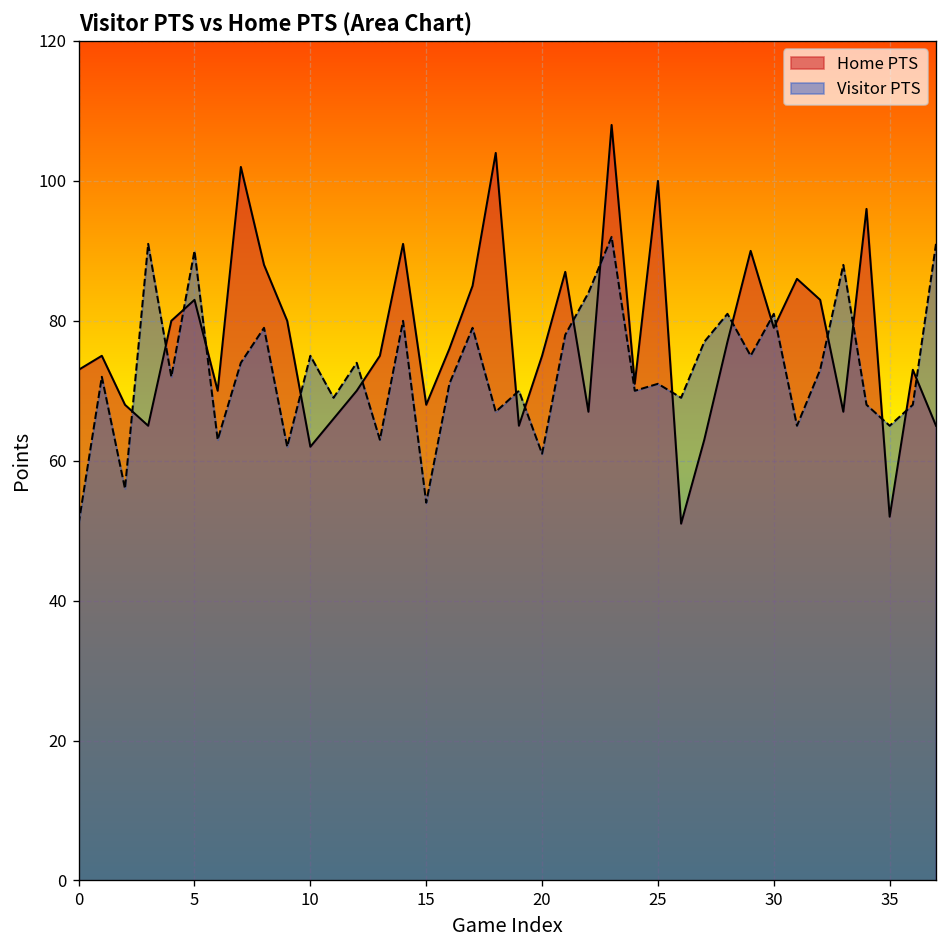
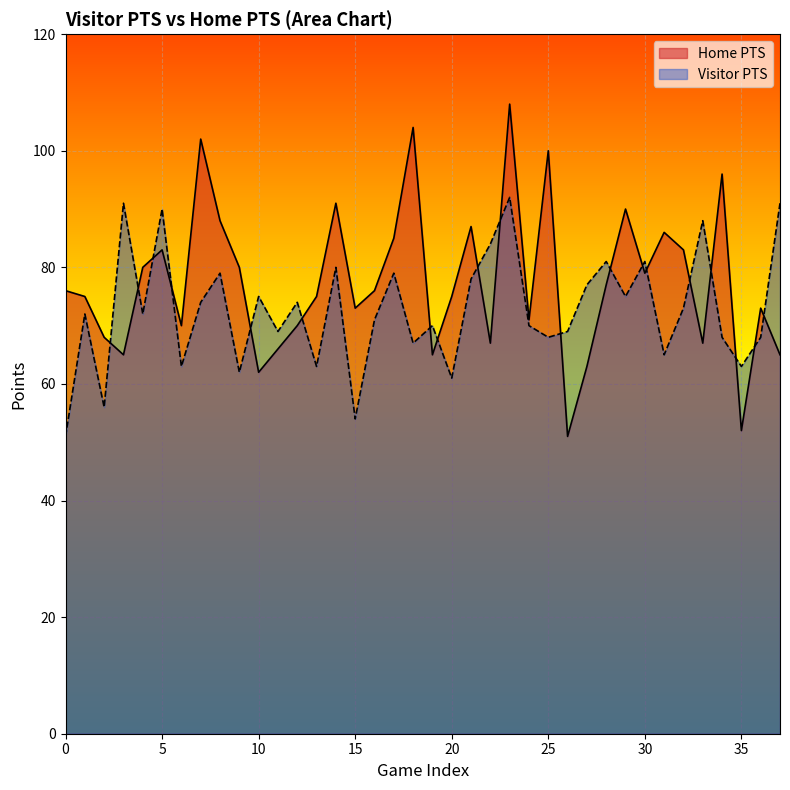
  {
    "Home PTS": {
-     "0": 73,
+     "0": 76,
      "5": 83,
      "10": 62,
-     "15": 68,
+     "15": 73,
      "20": 75,
      "25": 100,
      "30": 79,
      "35": 52
    },
    "Visitor PTS": {
      "0": 51,
      "5": 90,
      "10": 75,
      "15": 54,
      "20": 61,
-     "25": 71,
+     "25": 68,
      "30": 81,
-     "35": 65
+     "35": 63
    }
  }
